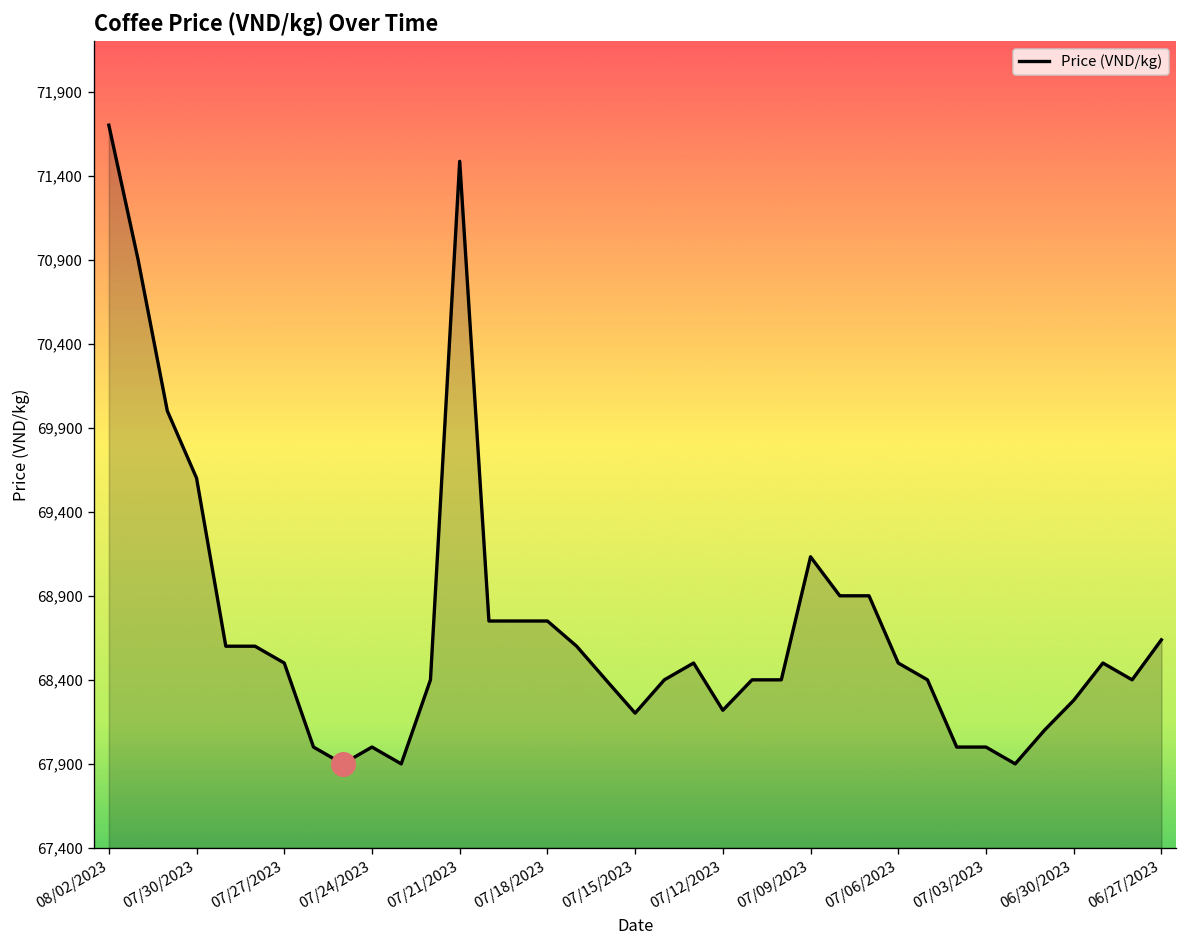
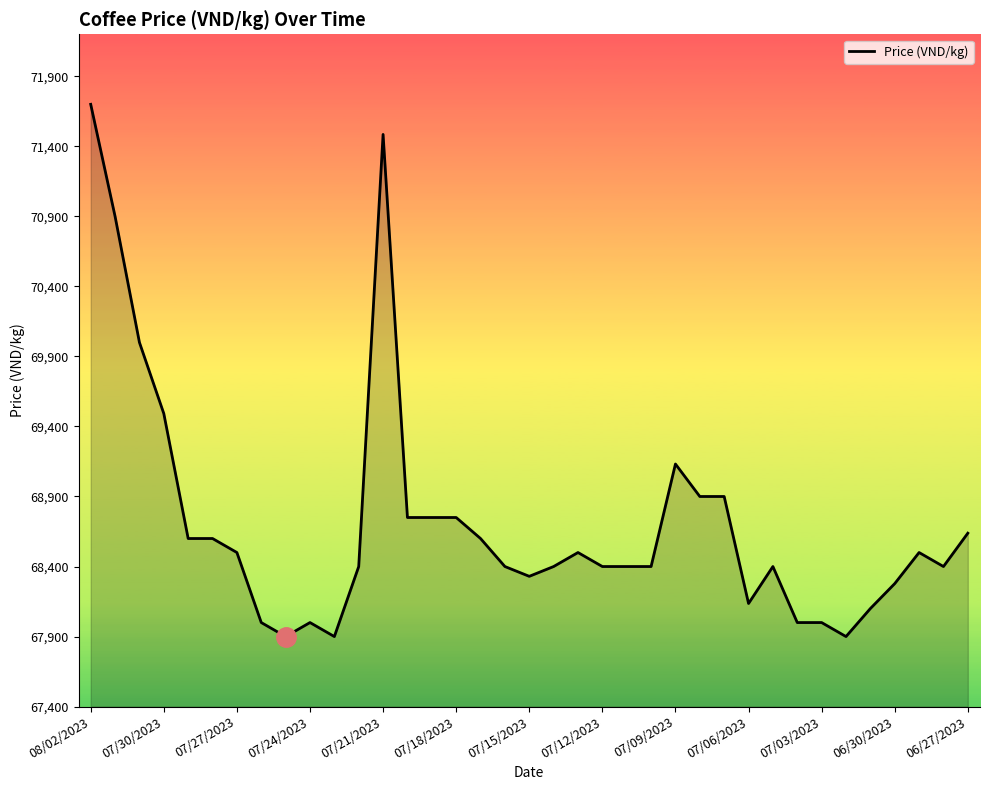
  {
    "Price (VND/kg)": {
      "08/02/2023": "71,700",
-     "07/30/2023": "69,600",
+     "07/30/2023": "69,490",
      "07/27/2023": "68,500",
      "07/24/2023": "68,000",
      "07/21/2023": "71,490",
      "07/18/2023": "68,750",
-     "07/15/2023": "68,200",
-     "07/12/2023": "68,220",
+     "07/15/2023": "68,330",
+     "07/12/2023": "68,400",
      "07/09/2023": "69,130",
-     "07/06/2023": "68,500",
+     "07/06/2023": "68,140",
      "07/03/2023": "68,000",
      "06/30/2023": "68,280",
      "06/27/2023": "68,640"
    }
  }
